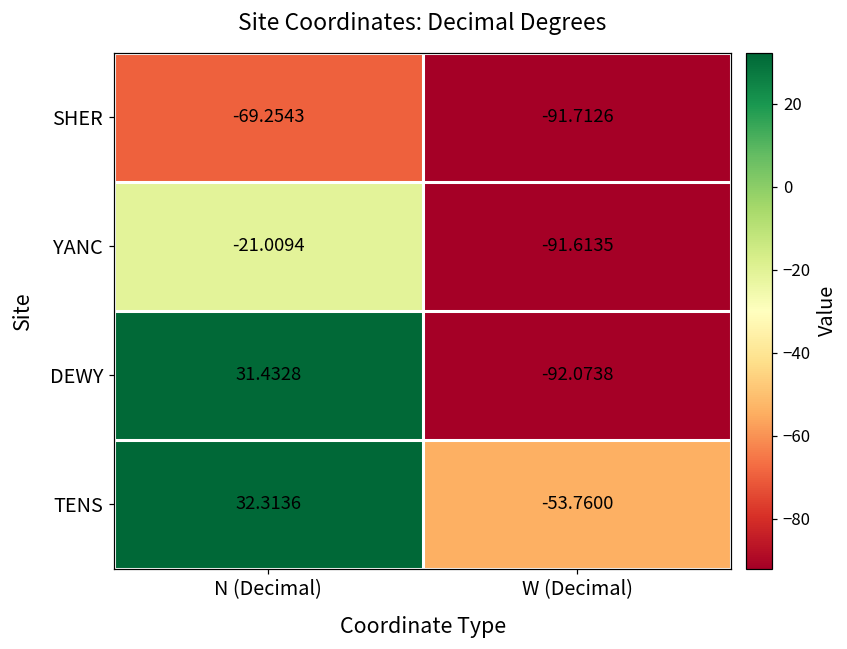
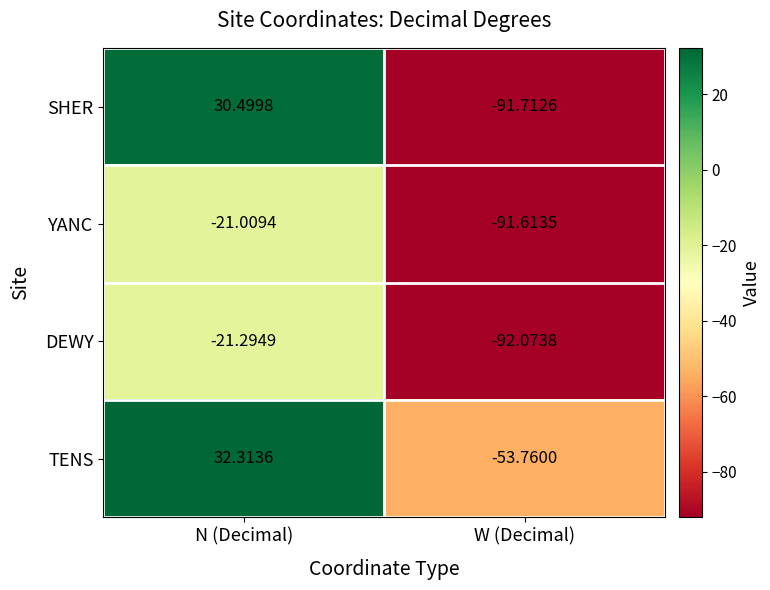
  {
    "SHER": {
-     "N (Decimal)": -69.2543,
+     "N (Decimal)": 30.4998,
      "W (Decimal)": -91.7126
    },
    "YANC": {
      "N (Decimal)": -21.0094,
      "W (Decimal)": -91.6135
    },
    "DEWY": {
-     "N (Decimal)": 31.4328,
+     "N (Decimal)": -21.2949,
      "W (Decimal)": -92.0738
    },
    "TENS": {
      "N (Decimal)": 32.3136,
      "W (Decimal)": -53.7600
    }
  }
